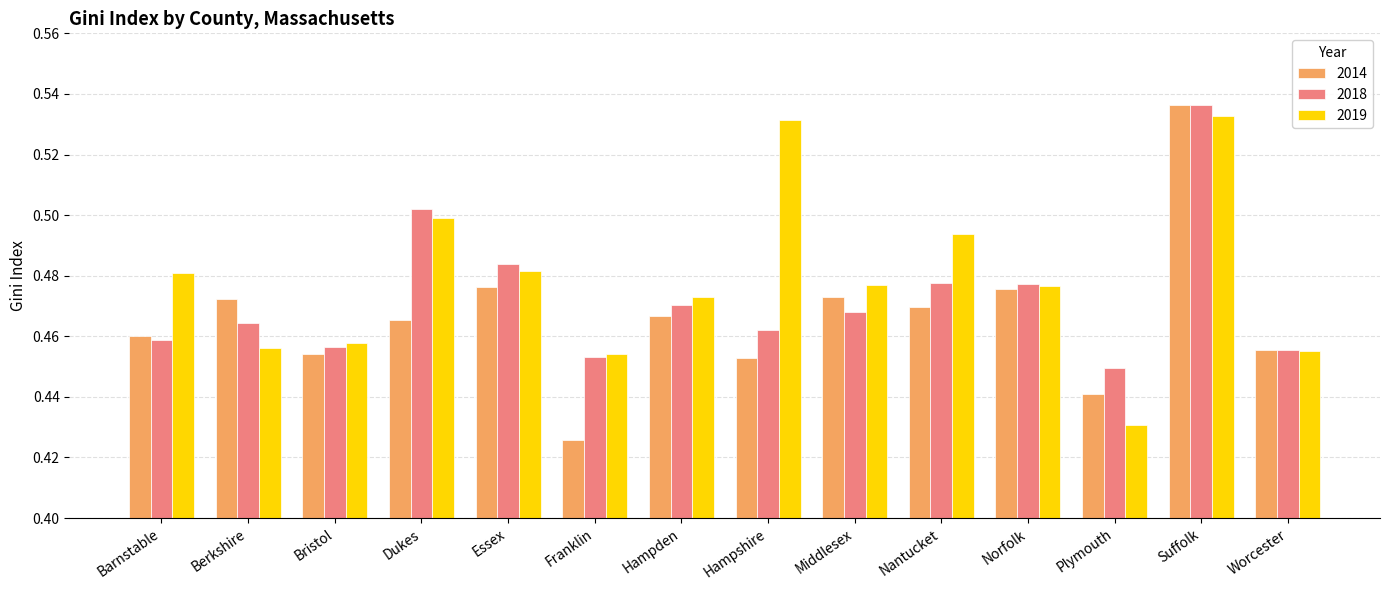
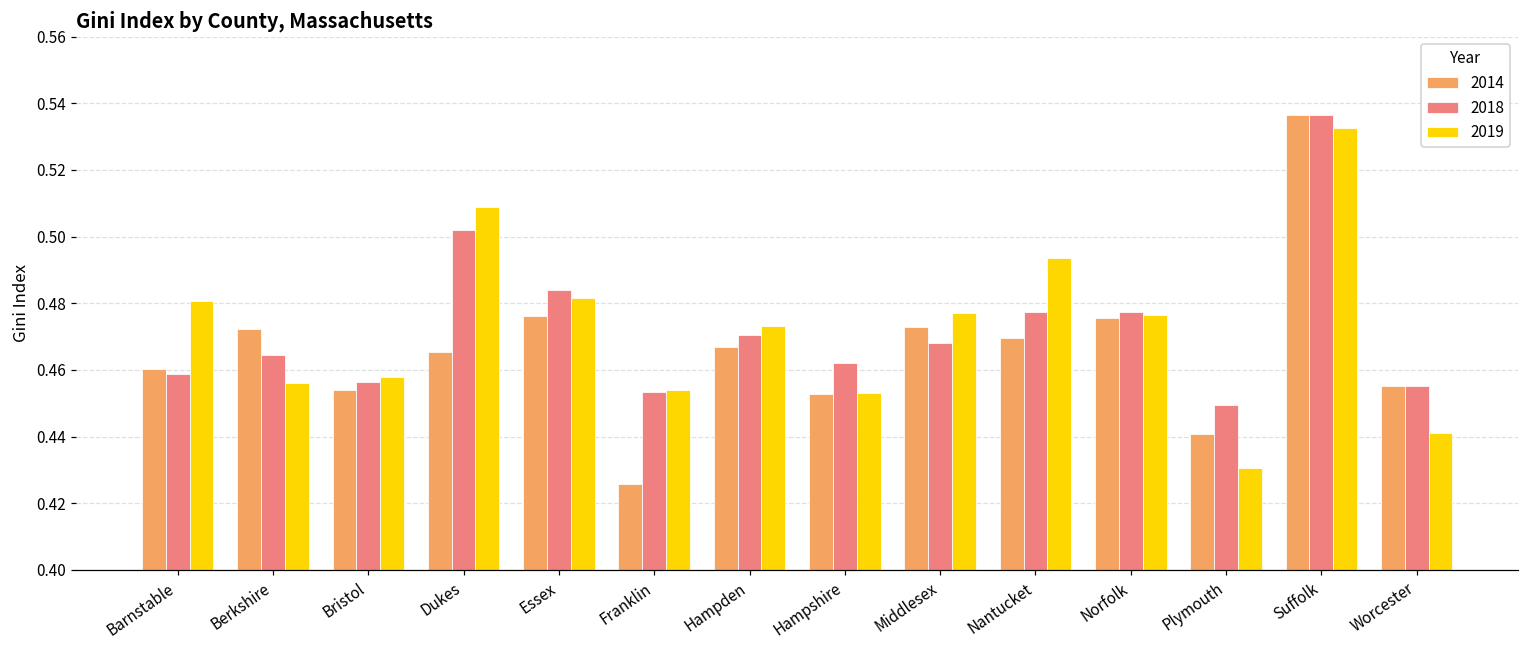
  {
    "2019": {
      "Barnstable": 0.481,
      "Berkshire": 0.456,
      "Bristol": 0.458,
-     "Dukes": 0.499,
+     "Dukes": 0.509,
      "Essex": 0.482,
      "Franklin": 0.454,
      "Hampden": 0.473,
-     "Hampshire": 0.532,
+     "Hampshire": 0.453,
      "Middlesex": 0.477,
      "Nantucket": 0.494,
      "Norfolk": 0.477,
      "Plymouth": 0.431,
      "Suffolk": 0.533,
-     "Worcester": 0.455
+     "Worcester": 0.441
    }
  }
